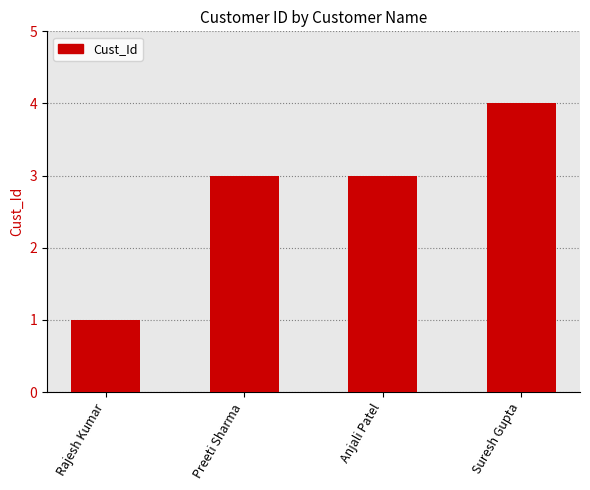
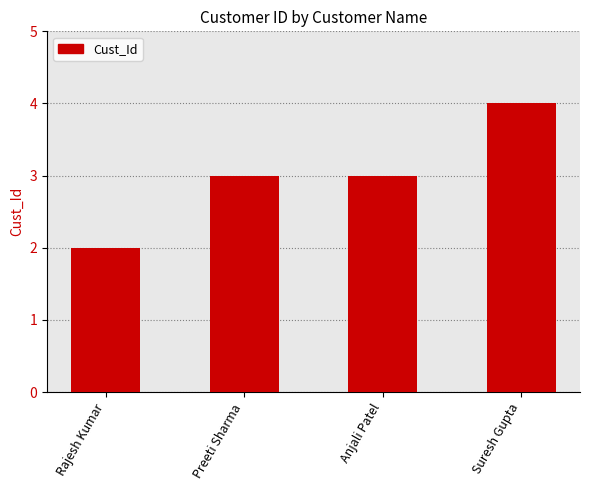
  {
-   "Rajesh Kumar": 1,
+   "Rajesh Kumar": 2,
    "Preeti Sharma": 3,
    "Anjali Patel": 3,
    "Suresh Gupta": 4
  }
